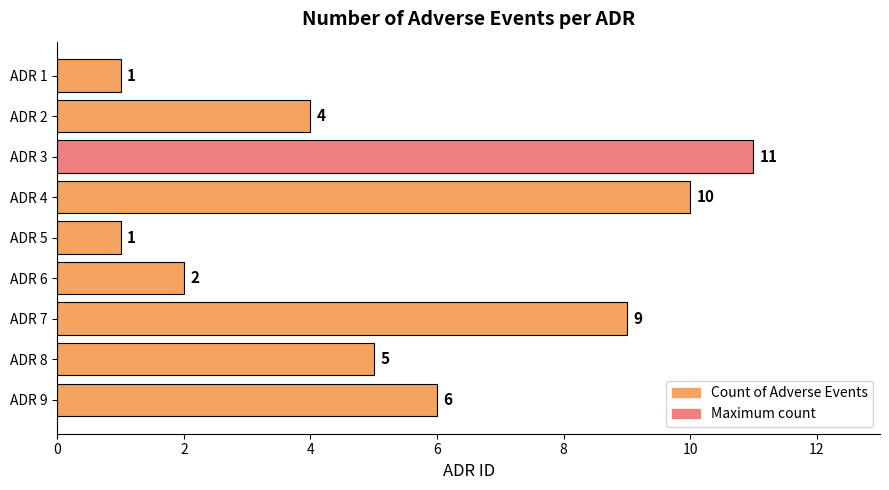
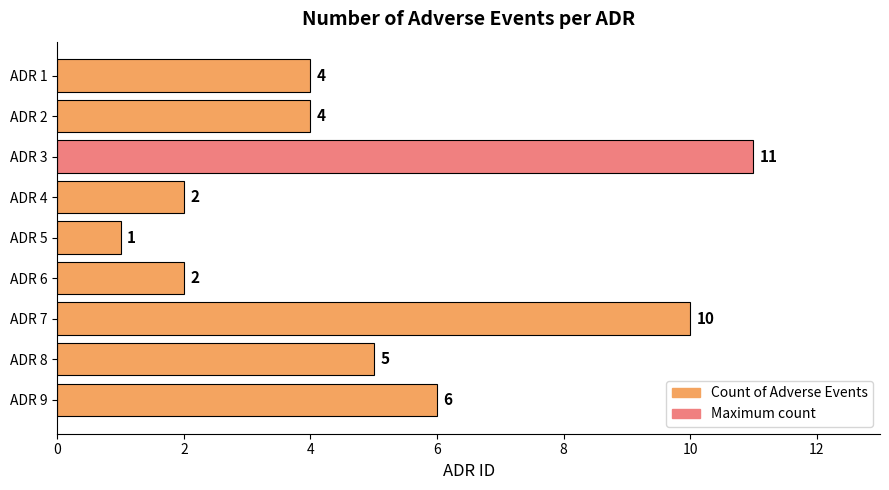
  {
-   "ADR 1": 1,
+   "ADR 1": 4,
    "ADR 2": 4,
    "ADR 3": 11,
-   "ADR 4": 10,
+   "ADR 4": 2,
    "ADR 5": 1,
    "ADR 6": 2,
-   "ADR 7": 9,
+   "ADR 7": 10,
    "ADR 8": 5,
    "ADR 9": 6
  }
